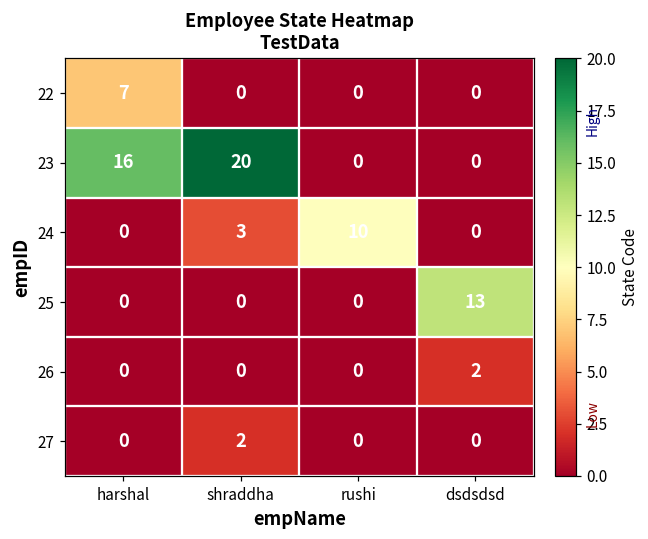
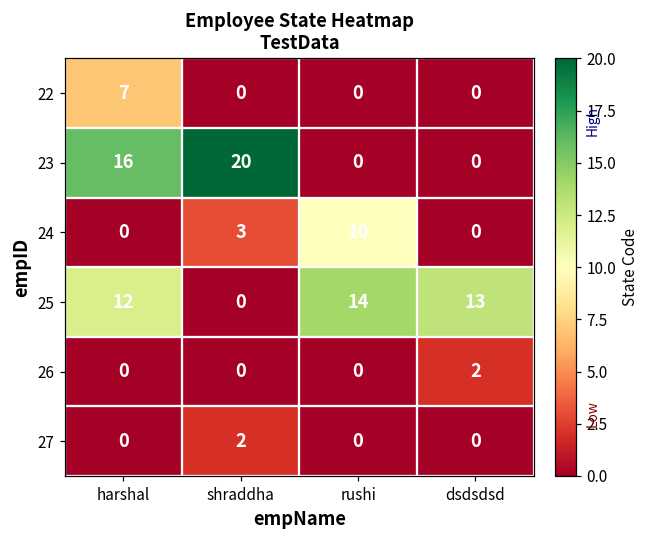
  {
    "22": {
      "harshal": 7,
      "shraddha": 0,
      "rushi": 0,
      "dsdsdsd": 0
    },
    "23": {
      "harshal": 16,
      "shraddha": 20,
      "rushi": 0,
      "dsdsdsd": 0
    },
    "24": {
      "harshal": 0,
      "shraddha": 3,
      "rushi": 10,
      "dsdsdsd": 0
    },
    "25": {
-     "harshal": 0,
+     "harshal": 12,
      "shraddha": 0,
-     "rushi": 0,
+     "rushi": 14,
      "dsdsdsd": 13
    },
    "26": {
      "harshal": 0,
      "shraddha": 0,
      "rushi": 0,
      "dsdsdsd": 2
    },
    "27": {
      "harshal": 0,
      "shraddha": 2,
      "rushi": 0,
      "dsdsdsd": 0
    }
  }
